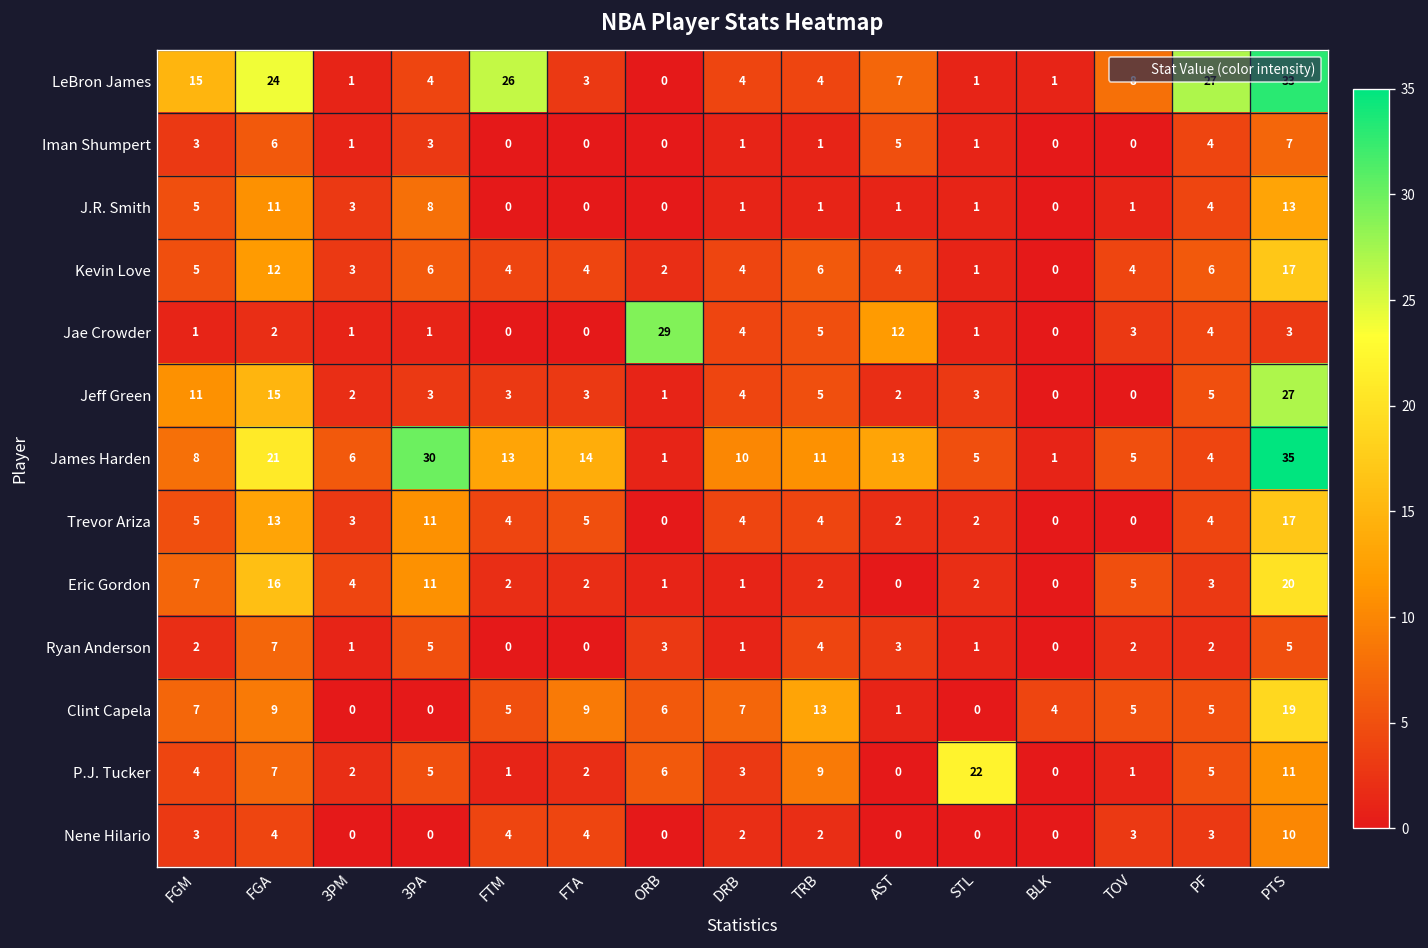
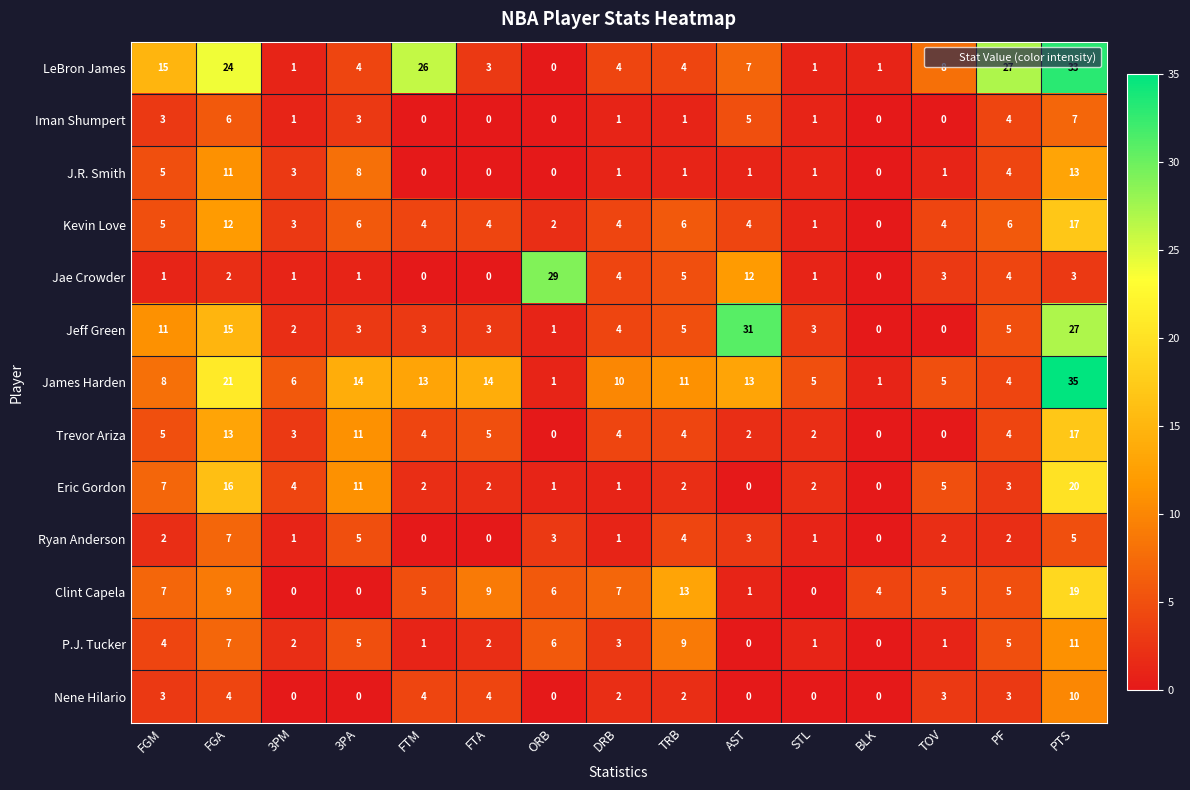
  {
    "LeBron James": {
      "FGM": 15,
      "FGA": 24,
      "3PM": 1,
      "3PA": 4,
      "FTM": 26,
      "FTA": 3,
      "ORB": 0,
      "DRB": 4,
      "TRB": 4,
      "AST": 7,
      "STL": 1,
      "BLK": 1
    },
    "Iman Shumpert": {
      "FGM": 3,
      "FGA": 6,
      "3PM": 1,
      "3PA": 3,
      "FTM": 0,
      "FTA": 0,
      "ORB": 0,
      "DRB": 1,
      "TRB": 1,
      "AST": 5,
      "STL": 1,
      "BLK": 0,
      "TOV": 0,
      "PF": 4,
      "PTS": 7
    },
    "J.R. Smith": {
      "FGM": 5,
      "FGA": 11,
      "3PM": 3,
      "3PA": 8,
      "FTM": 0,
      "FTA": 0,
      "ORB": 0,
      "DRB": 1,
      "TRB": 1,
      "AST": 1,
      "STL": 1,
      "BLK": 0,
      "TOV": 1,
      "PF": 4,
      "PTS": 13
    },
    "Kevin Love": {
      "FGM": 5,
      "FGA": 12,
      "3PM": 3,
      "3PA": 6,
      "FTM": 4,
      "FTA": 4,
      "ORB": 2,
      "DRB": 4,
      "TRB": 6,
      "AST": 4,
      "STL": 1,
      "BLK": 0,
      "TOV": 4,
      "PF": 6,
      "PTS": 17
    },
    "Jae Crowder": {
      "FGM": 1,
      "FGA": 2,
      "3PM": 1,
      "3PA": 1,
      "FTM": 0,
      "FTA": 0,
      "ORB": 29,
      "DRB": 4,
      "TRB": 5,
      "AST": 12,
      "STL": 1,
      "BLK": 0,
      "TOV": 3,
      "PF": 4,
      "PTS": 3
    },
    "Jeff Green": {
      "FGM": 11,
      "FGA": 15,
      "3PM": 2,
      "3PA": 3,
      "FTM": 3,
      "FTA": 3,
      "ORB": 1,
      "DRB": 4,
      "TRB": 5,
-     "AST": 2,
+     "AST": 31,
      "STL": 3,
      "BLK": 0,
      "TOV": 0,
      "PF": 5,
      "PTS": 27
    },
    "James Harden": {
      "FGM": 8,
      "FGA": 21,
      "3PM": 6,
-     "3PA": 30,
+     "3PA": 14,
      "FTM": 13,
      "FTA": 14,
      "ORB": 1,
      "DRB": 10,
      "TRB": 11,
      "AST": 13,
      "STL": 5,
      "BLK": 1,
      "TOV": 5,
      "PF": 4,
      "PTS": 35
    },
    "Trevor Ariza": {
      "FGM": 5,
      "FGA": 13,
      "3PM": 3,
      "3PA": 11,
      "FTM": 4,
      "FTA": 5,
      "ORB": 0,
      "DRB": 4,
      "TRB": 4,
      "AST": 2,
      "STL": 2,
      "BLK": 0,
      "TOV": 0,
      "PF": 4,
      "PTS": 17
    },
    "Eric Gordon": {
      "FGM": 7,
      "FGA": 16,
      "3PM": 4,
      "3PA": 11,
      "FTM": 2,
      "FTA": 2,
      "ORB": 1,
      "DRB": 1,
      "TRB": 2,
      "AST": 0,
      "STL": 2,
      "BLK": 0,
      "TOV": 5,
      "PF": 3,
      "PTS": 20
    },
    "Ryan Anderson": {
      "FGM": 2,
      "FGA": 7,
      "3PM": 1,
      "3PA": 5,
      "FTM": 0,
      "FTA": 0,
      "ORB": 3,
      "DRB": 1,
      "TRB": 4,
      "AST": 3,
      "STL": 1,
      "BLK": 0,
      "TOV": 2,
      "PF": 2,
      "PTS": 5
    },
    "Clint Capela": {
      "FGM": 7,
      "FGA": 9,
      "3PM": 0,
      "3PA": 0,
      "FTM": 5,
      "FTA": 9,
      "ORB": 6,
      "DRB": 7,
      "TRB": 13,
      "AST": 1,
      "STL": 0,
      "BLK": 4,
      "TOV": 5,
      "PF": 5,
      "PTS": 19
    },
    "P.J. Tucker": {
      "FGM": 4,
      "FGA": 7,
      "3PM": 2,
      "3PA": 5,
      "FTM": 1,
      "FTA": 2,
      "ORB": 6,
      "DRB": 3,
      "TRB": 9,
      "AST": 0,
-     "STL": 22,
+     "STL": 1,
      "BLK": 0,
      "TOV": 1,
      "PF": 5,
      "PTS": 11
    },
    "Nene Hilario": {
      "FGM": 3,
      "FGA": 4,
      "3PM": 0,
      "3PA": 0,
      "FTM": 4,
      "FTA": 4,
      "ORB": 0,
      "DRB": 2,
      "TRB": 2,
      "AST": 0,
      "STL": 0,
      "BLK": 0,
      "TOV": 3,
      "PF": 3,
      "PTS": 10
    }
  }
